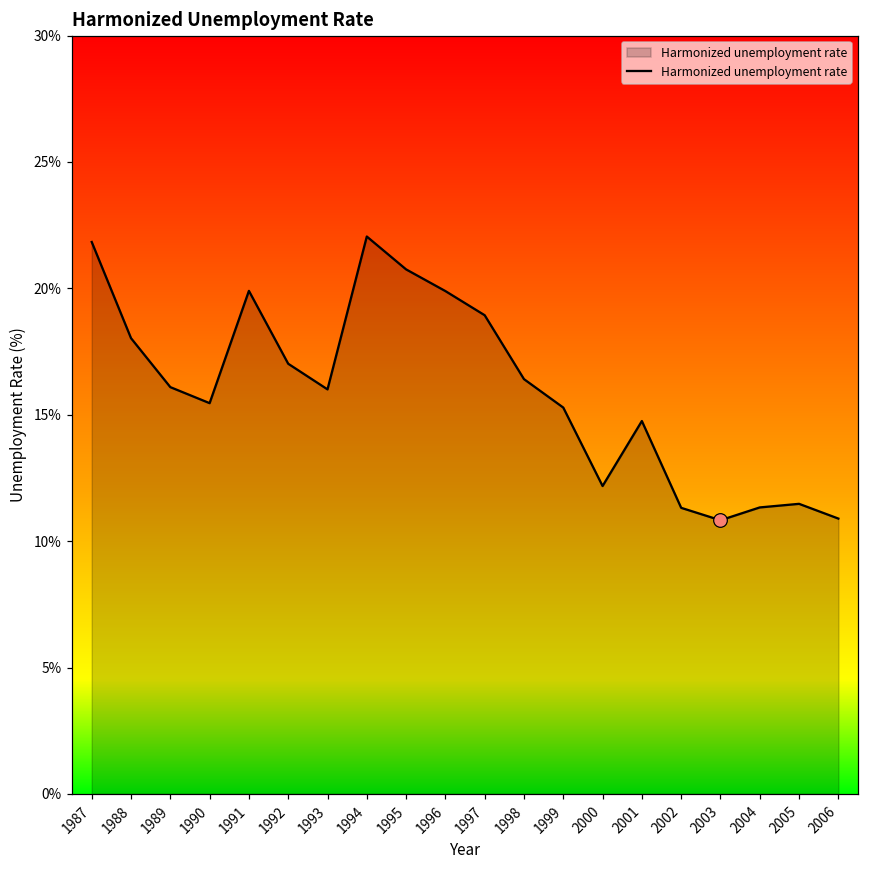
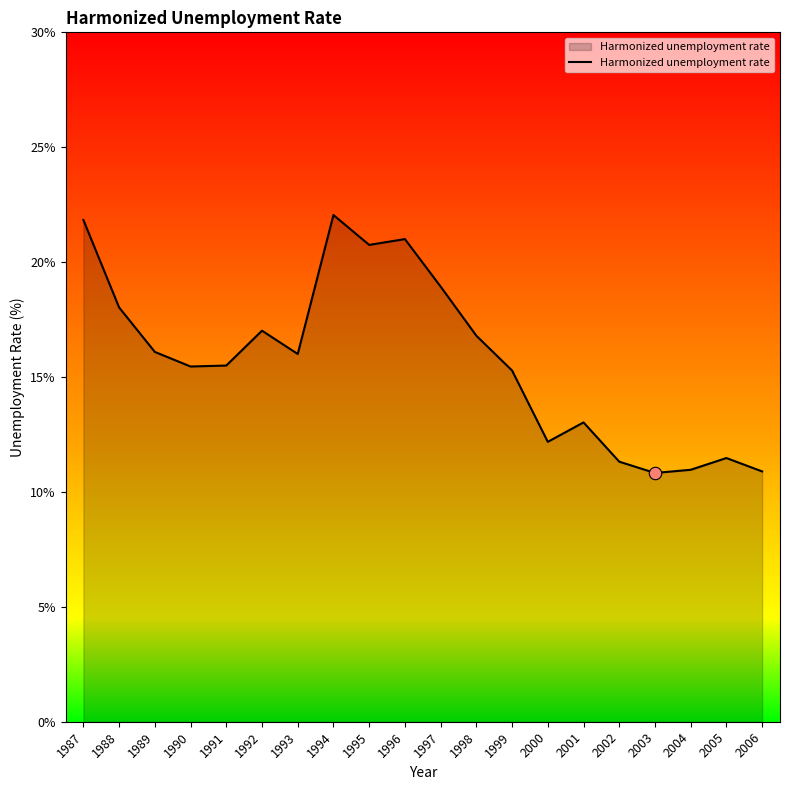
  {
    "Harmonized unemployment rate": {
      "1987": "21.8%",
      "1988": "18.0%",
      "1989": "16.1%",
      "1990": "15.5%",
-     "1991": "19.9%",
+     "1991": "15.5%",
      "1992": "17.0%",
      "1993": "16.0%",
      "1994": "22.1%",
      "1995": "20.8%",
-     "1996": "19.9%",
+     "1996": "21.0%",
      "1997": "18.9%",
-     "1998": "16.4%",
+     "1998": "16.8%",
      "1999": "15.3%",
      "2000": "12.2%",
-     "2001": "14.8%",
+     "2001": "13.0%",
      "2002": "11.3%",
-     "2004": "11.3%",
+     "2004": "11.0%",
      "2005": "11.5%",
      "2006": "10.9%"
    }
  }
